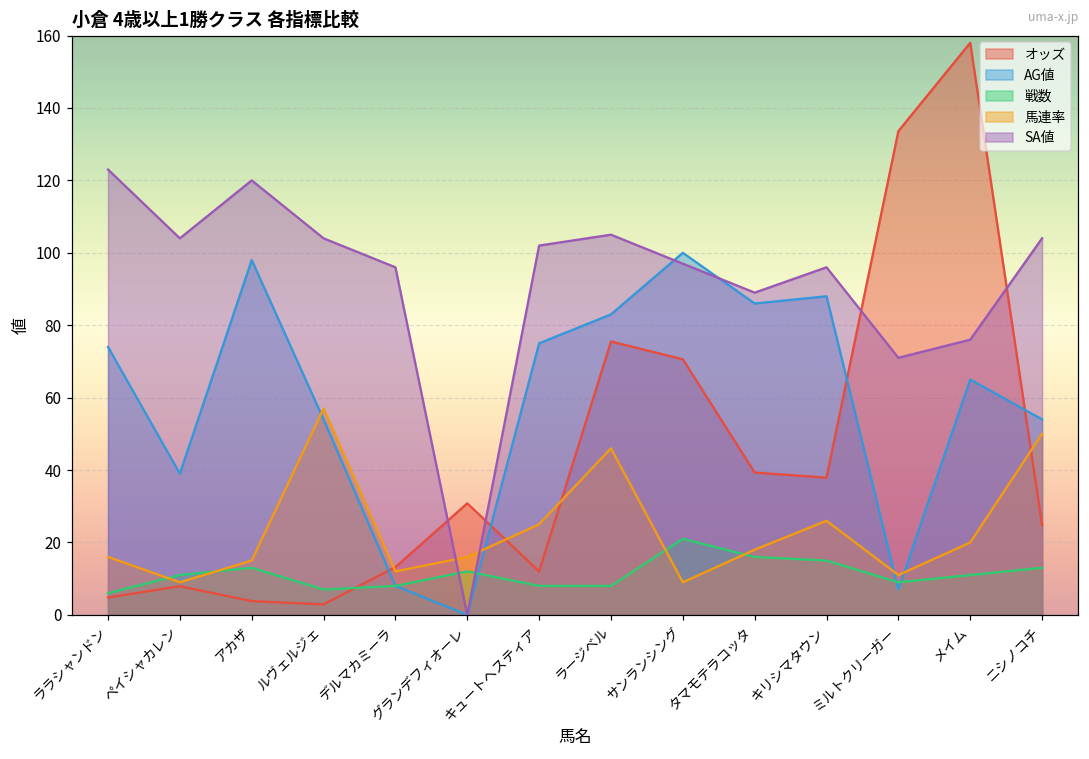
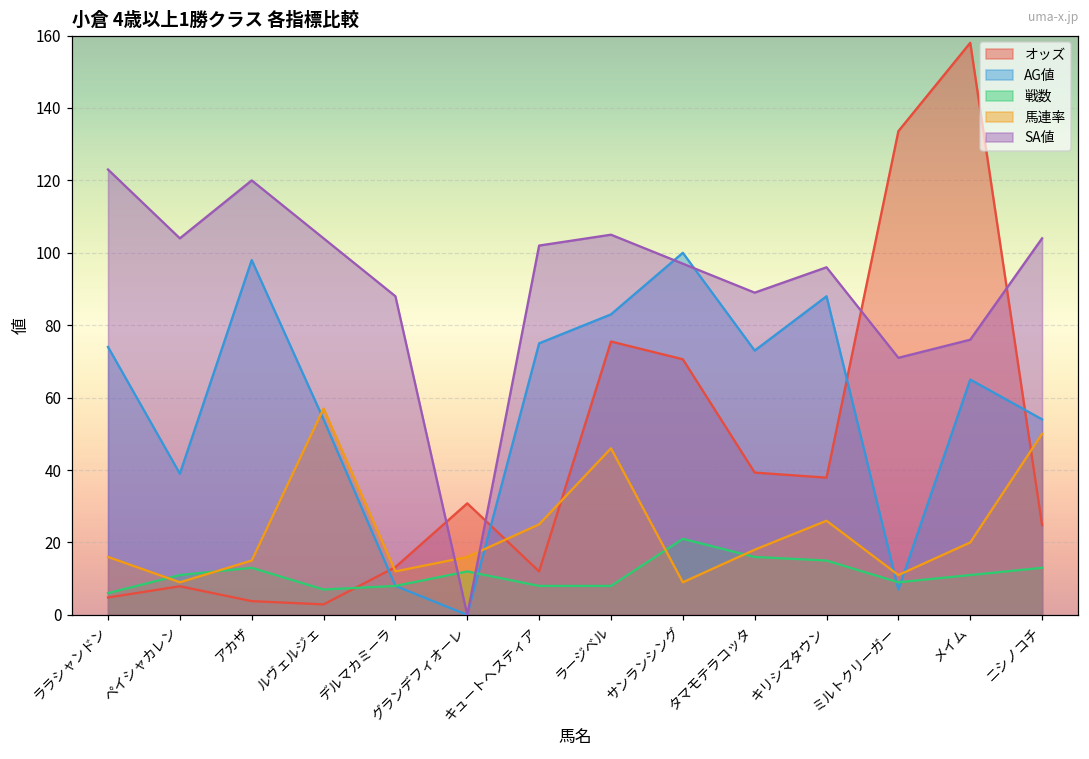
  {
    "オッズ": {
      "ララシャンドン": 5,
      "ペイシャカレン": 8,
      "アカザ": 4,
      "ルヴェルジェ": 3,
      "デルマカミーラ": 13,
      "グランデフィオーレ": 31,
      "キュートヘスティア": 12,
      "ラージベル": 76,
      "サンランシング": 71,
      "タマモテラコッタ": 39,
      "キリシマタウン": 38,
      "ミルトクリーガー": 134,
      "メイム": 158,
      "ニシノコチ": 25
    },
    "AG値": {
      "ララシャンドン": 74,
      "ペイシャカレン": 39,
      "アカザ": 98,
      "ルヴェルジェ": 54,
      "キュートヘスティア": 75,
      "ラージベル": 83,
      "サンランシング": 100,
-     "タマモテラコッタ": 86,
+     "タマモテラコッタ": 73,
      "キリシマタウン": 88,
      "ミルトクリーガー": 7,
      "メイム": 65,
      "ニシノコチ": 54
    },
    "戦数": {
      "ララシャンドン": 6,
      "ペイシャカレン": 11,
      "アカザ": 13,
      "ルヴェルジェ": 7,
      "グランデフィオーレ": 12,
      "キュートヘスティア": 8,
      "ラージベル": 8,
      "サンランシング": 21,
      "タマモテラコッタ": 16,
      "キリシマタウン": 15,
      "ミルトクリーガー": 9,
      "メイム": 11,
      "ニシノコチ": 13
    },
    "馬連率": {
      "ララシャンドン": 16,
      "ペイシャカレン": 9,
      "アカザ": 15,
      "ルヴェルジェ": 57,
      "デルマカミーラ": 12,
      "グランデフィオーレ": 16,
      "キュートヘスティア": 25,
      "ラージベル": 46,
      "サンランシング": 9,
      "タマモテラコッタ": 18,
      "キリシマタウン": 26,
      "ミルトクリーガー": 11,
      "メイム": 20,
      "ニシノコチ": 50
    },
    "SA値": {
      "ララシャンドン": 123,
      "ペイシャカレン": 104,
      "アカザ": 120,
      "ルヴェルジェ": 104,
-     "デルマカミーラ": 96,
+     "デルマカミーラ": 88,
      "キュートヘスティア": 102,
      "ラージベル": 105,
      "サンランシング": 97,
      "タマモテラコッタ": 89,
      "キリシマタウン": 96,
      "ミルトクリーガー": 71,
      "メイム": 76,
      "ニシノコチ": 104
    }
  }
